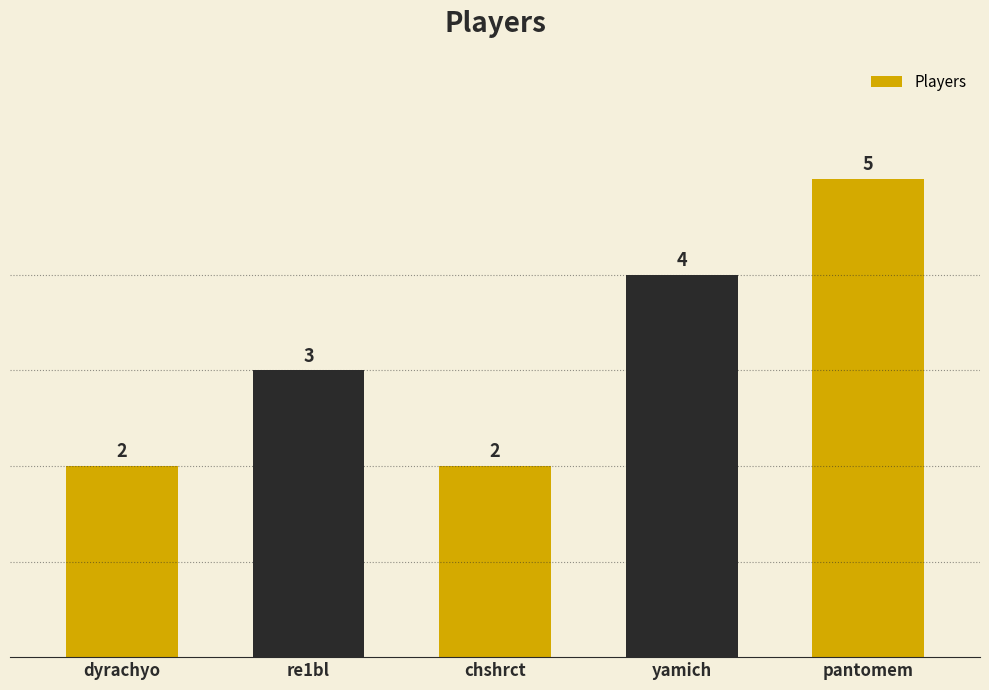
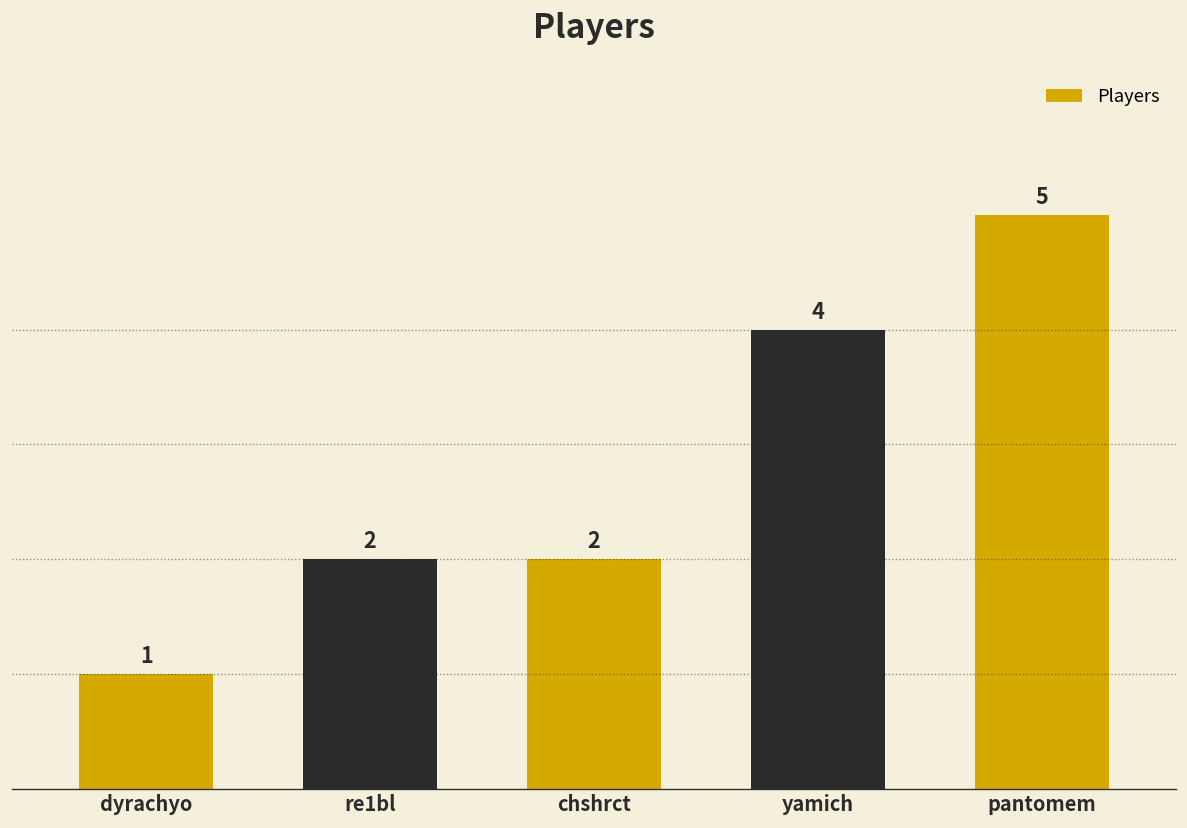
  {
-   "dyrachyo": 2,
-   "re1bl": 3,
+   "dyrachyo": 1,
+   "re1bl": 2,
    "chshrct": 2,
    "yamich": 4,
    "pantomem": 5
  }
